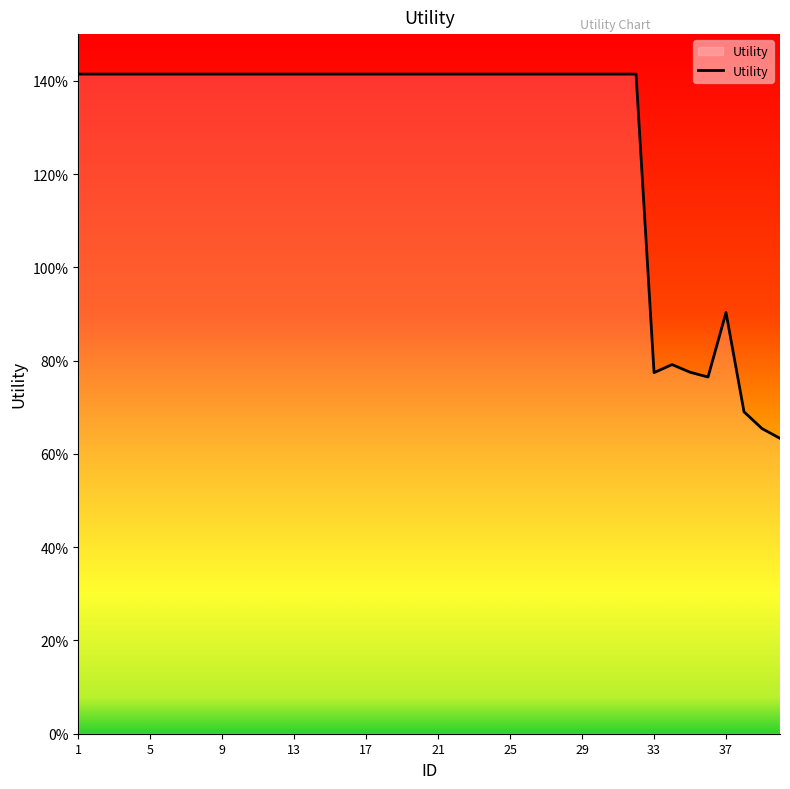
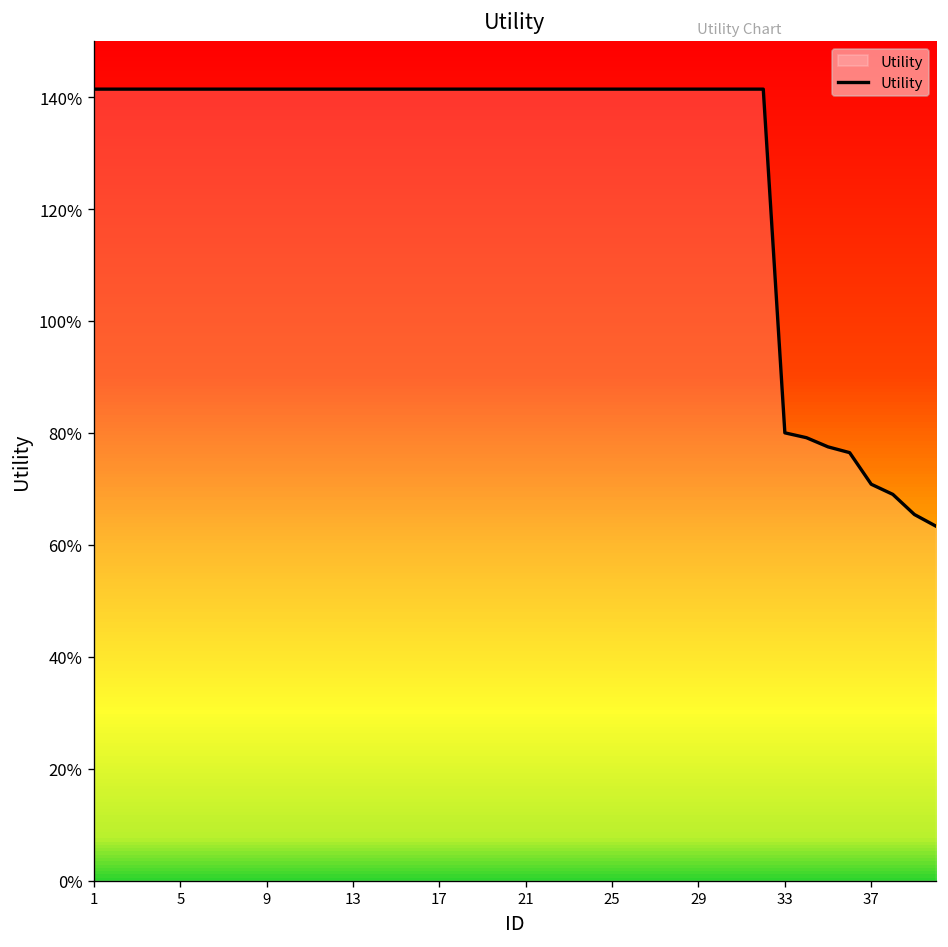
  {
    "1": "141%",
    "5": "141%",
    "9": "141%",
    "13": "141%",
    "17": "141%",
    "21": "141%",
    "25": "141%",
    "29": "141%",
-   "33": "77%",
-   "37": "90%"
+   "33": "80%",
+   "37": "71%"
  }
